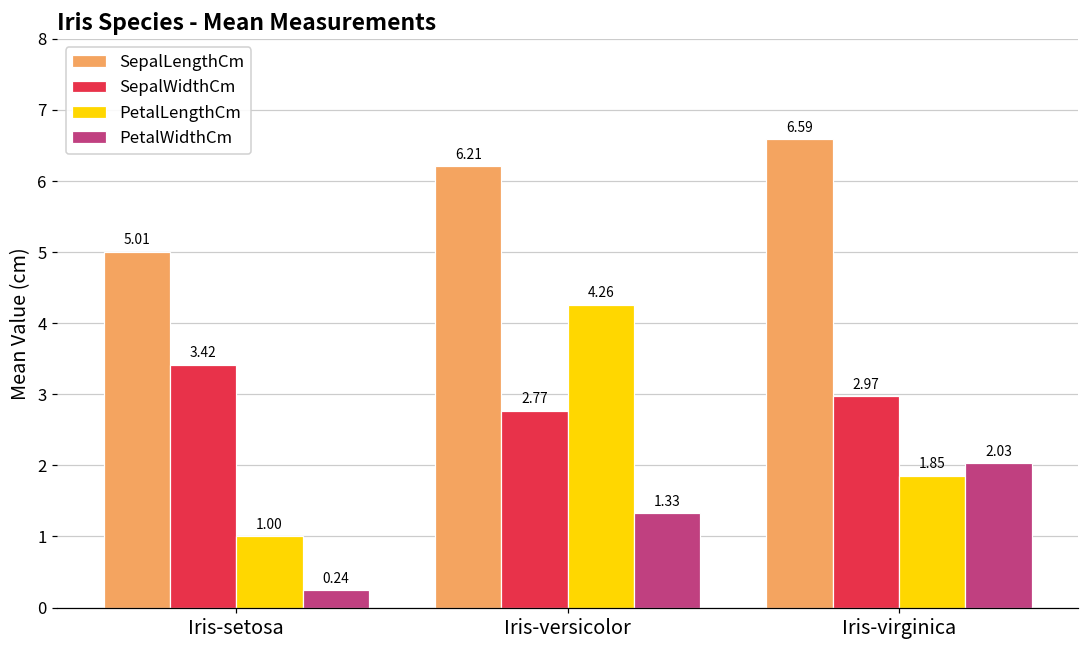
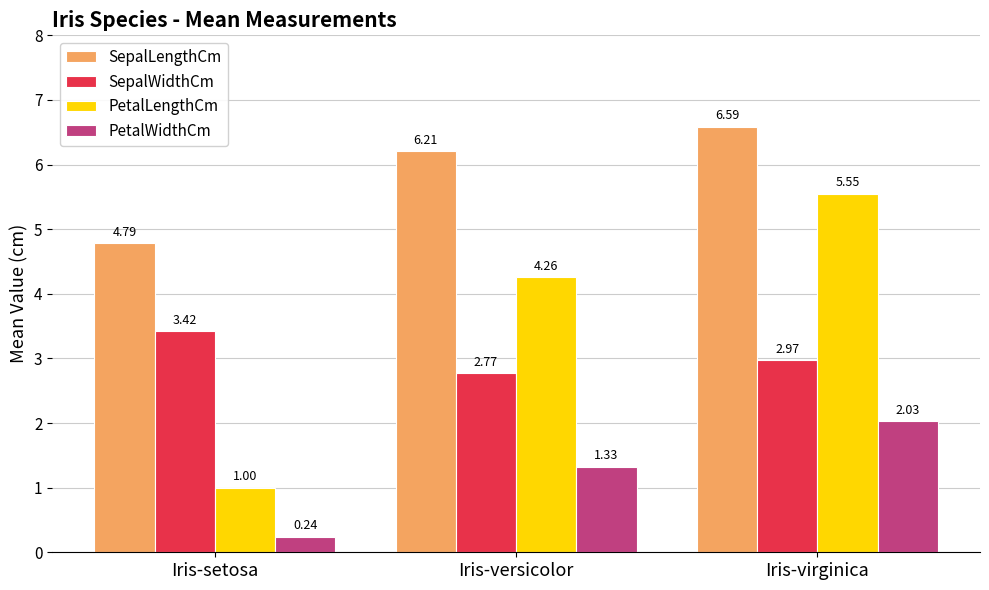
  {
    "SepalLengthCm": {
-     "Iris-setosa": 5.01,
+     "Iris-setosa": 4.79,
      "Iris-versicolor": 6.21,
      "Iris-virginica": 6.59
    },
    "SepalWidthCm": {
      "Iris-setosa": 3.42,
      "Iris-versicolor": 2.77,
      "Iris-virginica": 2.97
    },
    "PetalLengthCm": {
      "Iris-setosa": 1.00,
      "Iris-versicolor": 4.26,
-     "Iris-virginica": 1.85
+     "Iris-virginica": 5.55
    },
    "PetalWidthCm": {
      "Iris-setosa": 0.24,
      "Iris-versicolor": 1.33,
      "Iris-virginica": 2.03
    }
  }
